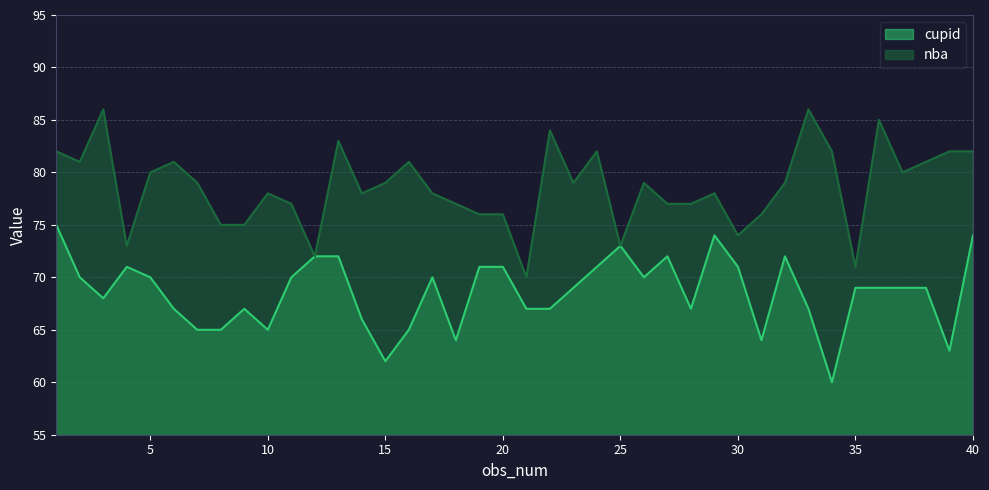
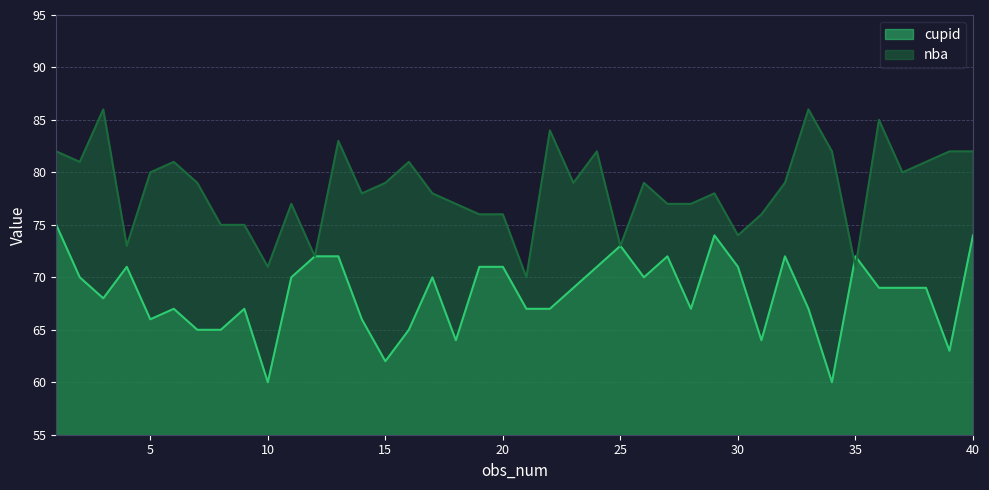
  {
    "cupid": {
-     "5": 70,
-     "10": 65,
+     "5": 66,
+     "10": 60,
      "15": 62,
      "20": 71,
      "30": 71,
-     "35": 69,
+     "35": 72,
      "40": 74
    },
    "nba": {
      "5": 80,
-     "10": 78,
+     "10": 71,
      "15": 79,
      "20": 76,
      "30": 74,
      "35": 71,
      "40": 82
    }
  }
